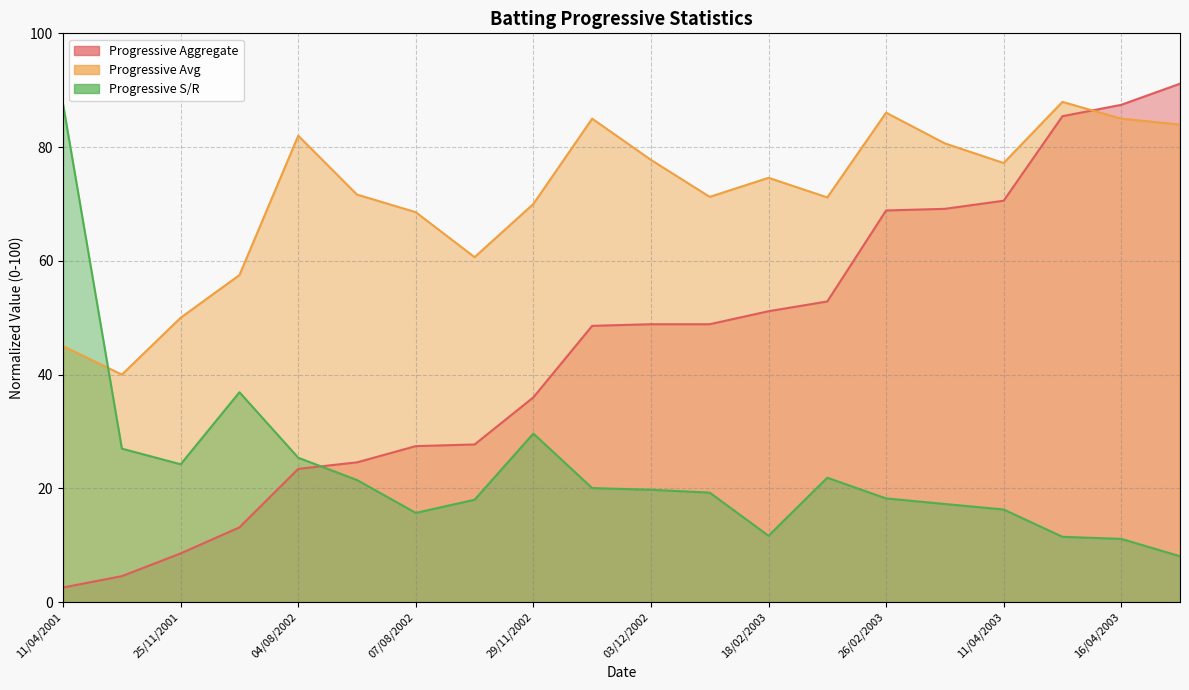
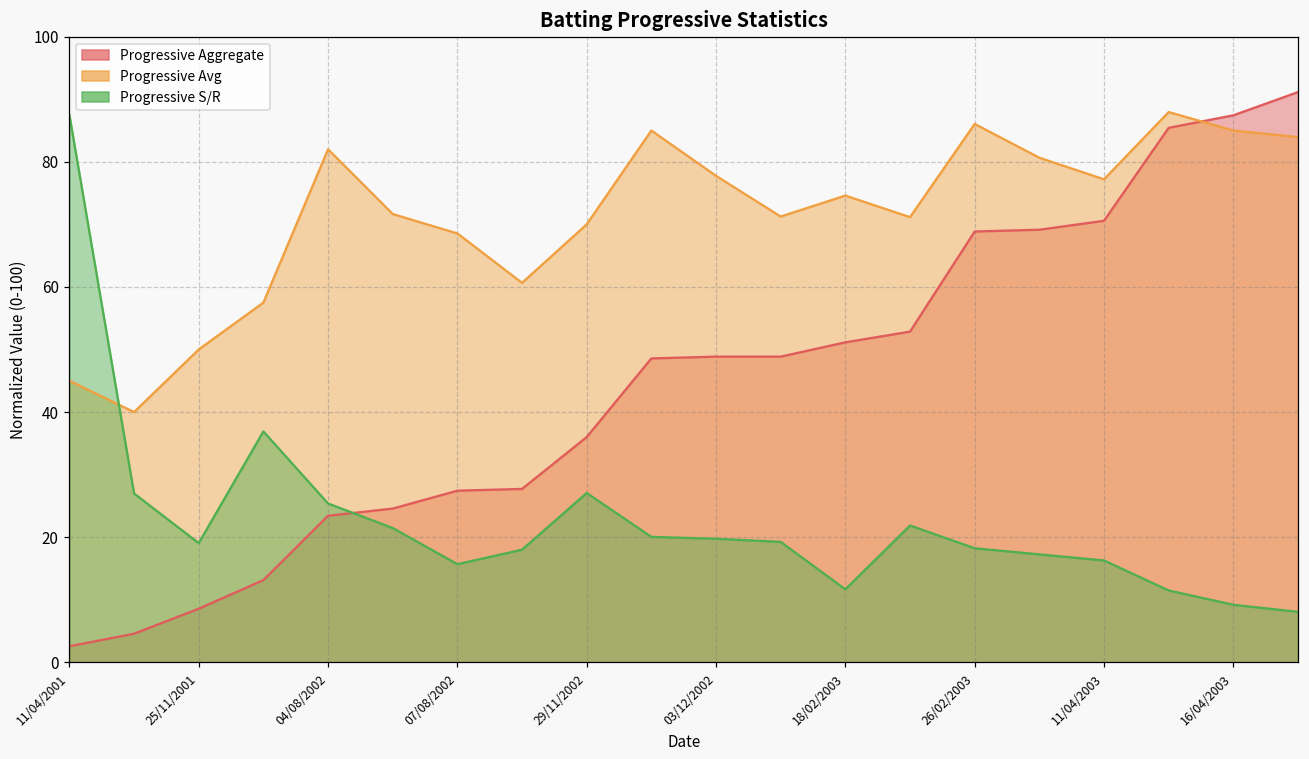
  {
    "Progressive S/R": {
      "11/04/2001": 88,
-     "25/11/2001": 24,
+     "25/11/2001": 19,
      "04/08/2002": 25,
      "07/08/2002": 16,
-     "29/11/2002": 30,
+     "29/11/2002": 27,
      "03/12/2002": 20,
      "18/02/2003": 12,
      "26/02/2003": 18,
      "11/04/2003": 16,
-     "16/04/2003": 11
+     "16/04/2003": 9
    }
  }
